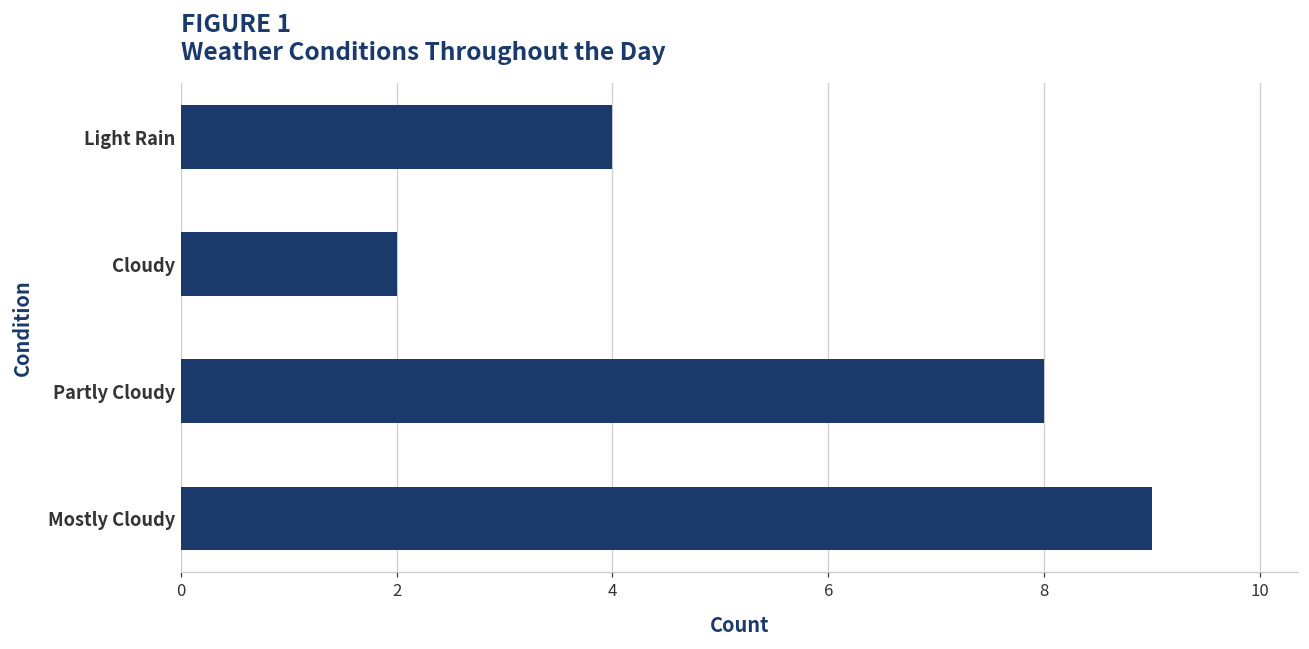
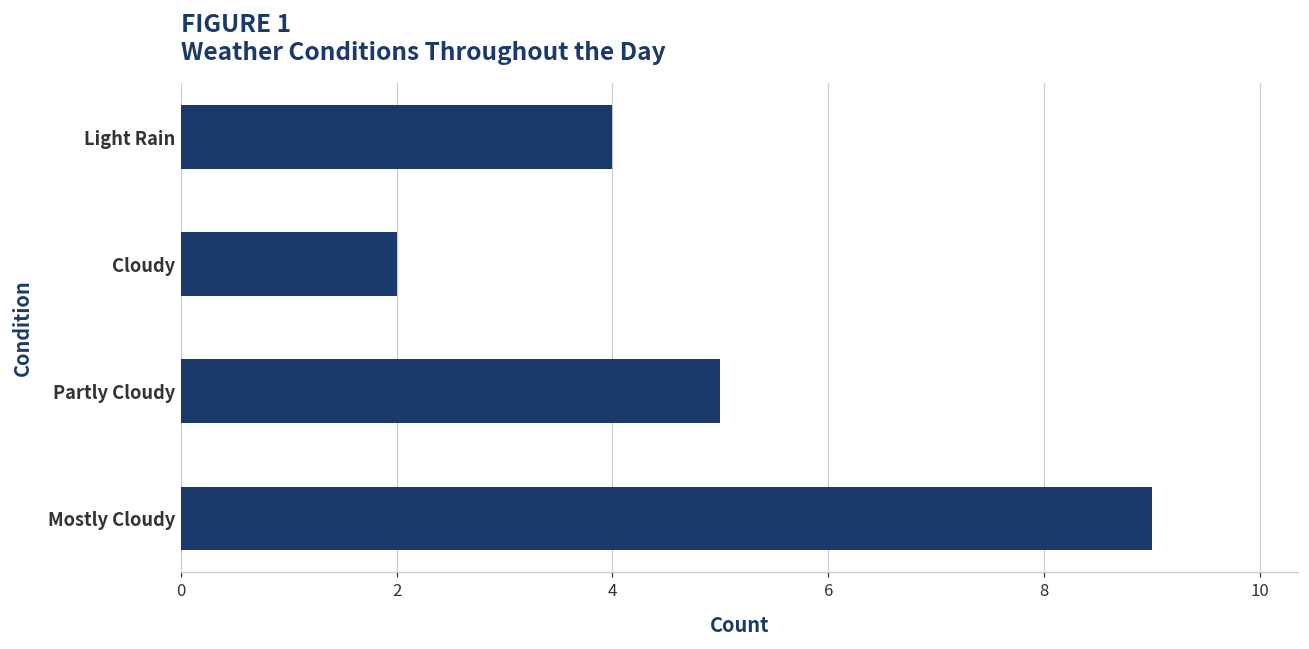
  {
    "Light Rain": 4,
    "Cloudy": 2,
-   "Partly Cloudy": 8,
+   "Partly Cloudy": 5,
    "Mostly Cloudy": 9
  }
